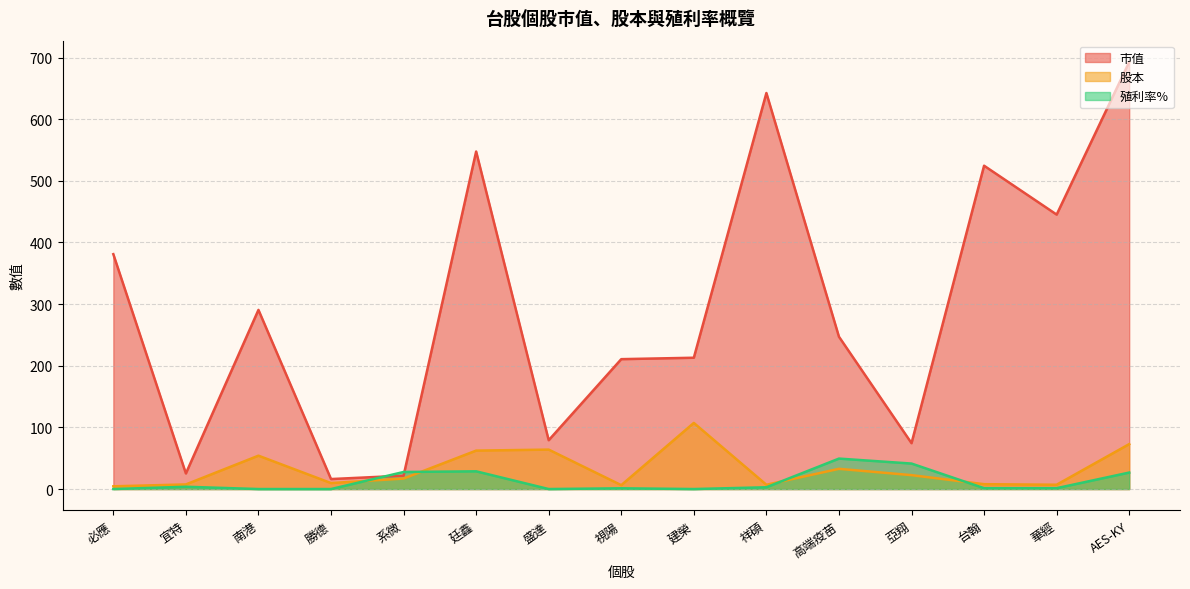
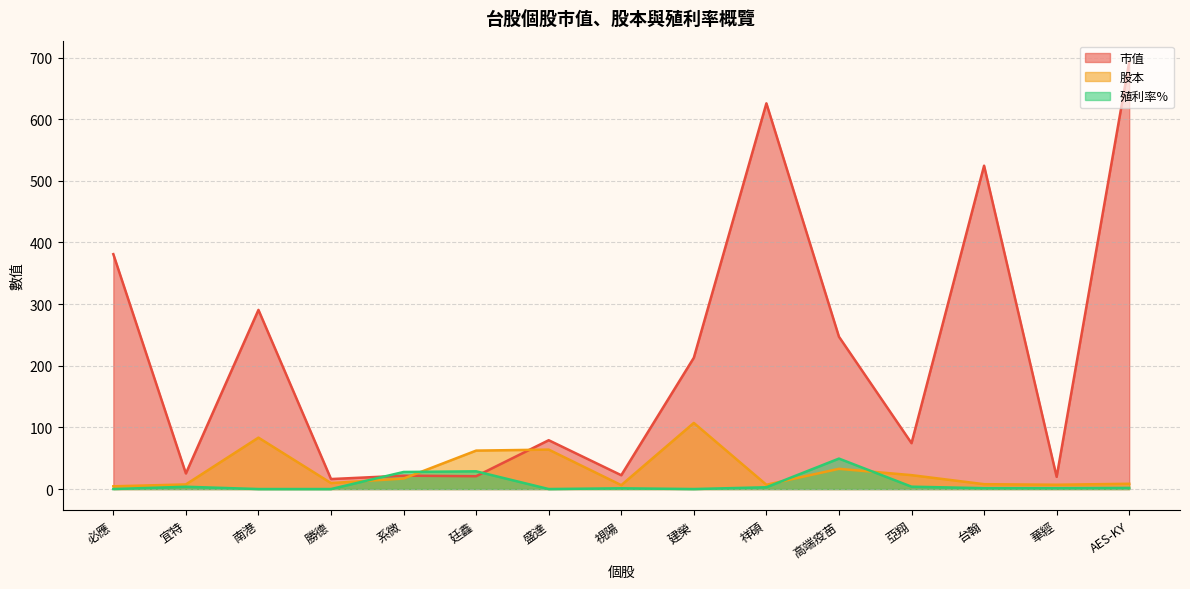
  {
    "市值": {
      "必應": 380,
      "宜特": 30,
      "南港": 290,
      "勝德": 20,
      "系微": 20,
-     "廷鑫": 550,
+     "廷鑫": 20,
      "盛達": 80,
-     "視陽": 210,
+     "視陽": 20,
      "建榮": 210,
-     "祥碩": 640,
+     "祥碩": 630,
      "高端疫苗": 250,
      "亞翔": 70,
      "台翰": 520,
-     "華經": 450
+     "華經": 20
    },
    "股本": {
      "必應": 0,
-     "南港": 50,
+     "南港": 80,
      "勝德": 10,
      "系微": 20,
      "廷鑫": 60,
      "盛達": 60,
      "視陽": 10,
      "建榮": 110,
      "高端疫苗": 30,
      "亞翔": 20,
      "台翰": 10,
      "華經": 10,
-     "AES-KY": 70
+     "AES-KY": 10
    },
    "殖利率%": {
      "必應": 0,
      "南港": 0,
      "勝德": 0,
      "系微": 30,
      "廷鑫": 30,
      "盛達": 0,
      "視陽": 0,
      "建榮": 0,
      "高端疫苗": 50,
-     "亞翔": 40,
+     "亞翔": 0,
      "台翰": 0,
      "華經": 0,
-     "AES-KY": 30
+     "AES-KY": 0
    }
  }
